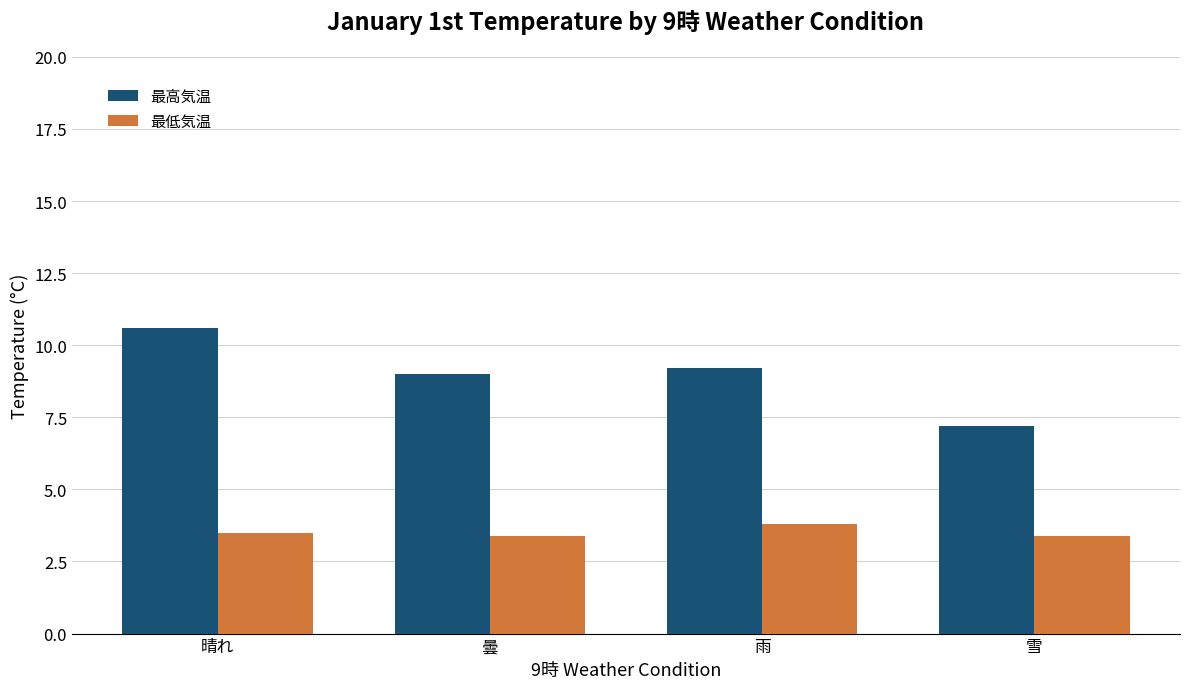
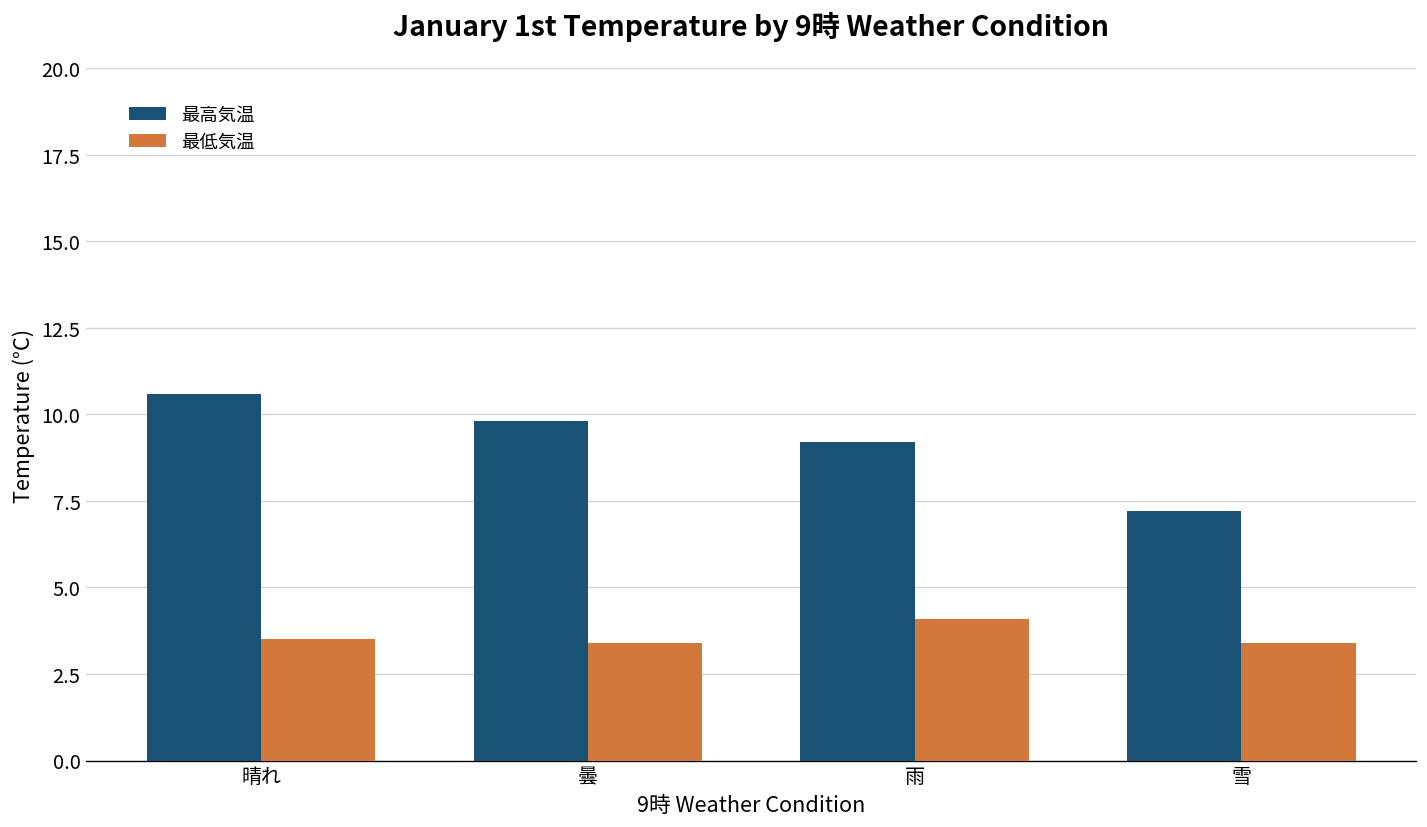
  {
    "最高気温": {
      "晴れ": 10.6,
-     "曇": 9.0,
+     "曇": 9.8,
      "雨": 9.2,
      "雪": 7.2
    },
    "最低気温": {
      "晴れ": 3.5,
      "曇": 3.4,
-     "雨": 3.8,
+     "雨": 4.1,
      "雪": 3.4
    }
  }
